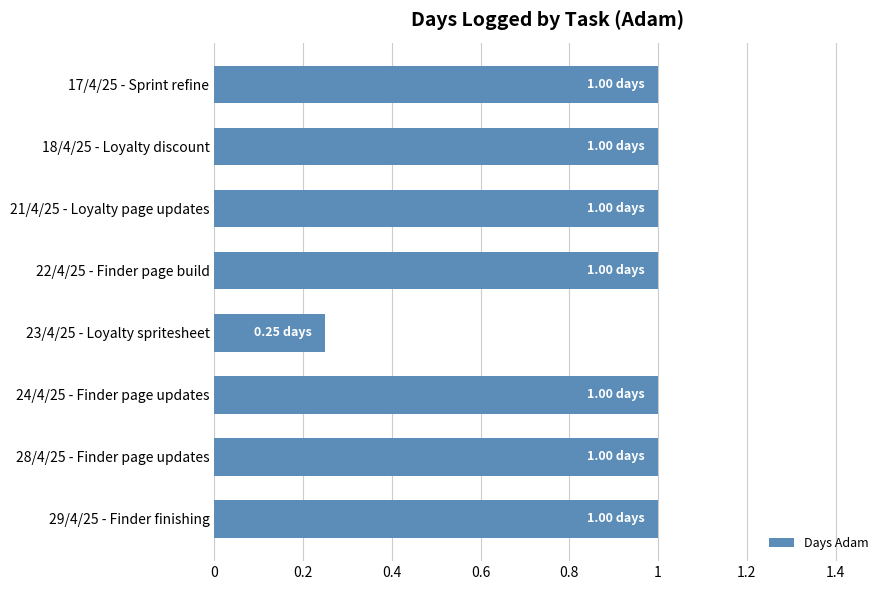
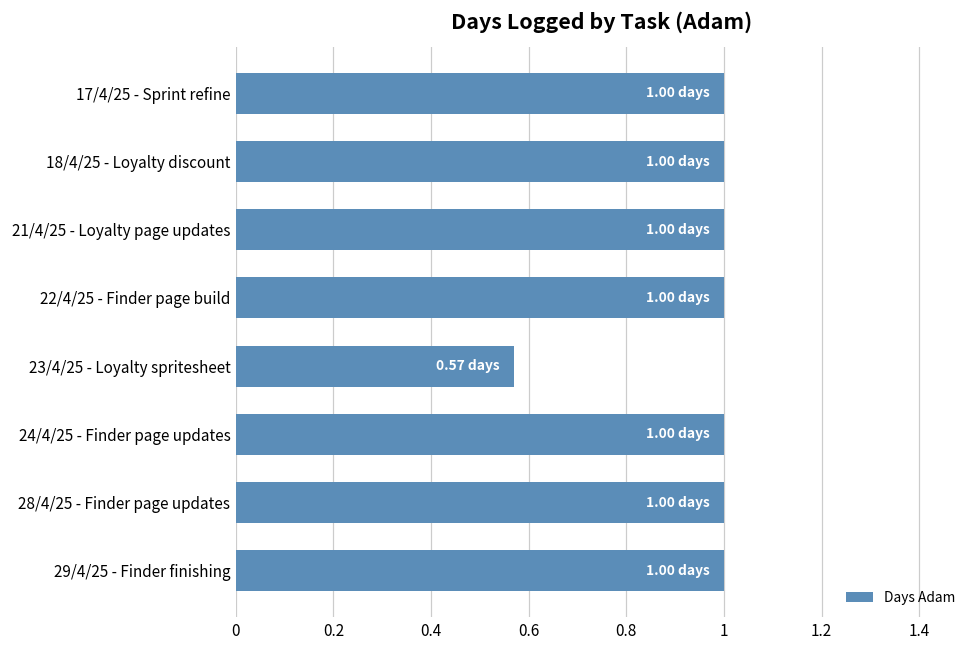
  {
    "17/4/25 - Sprint refine": 1.00,
    "18/4/25 - Loyalty discount": 1.00,
    "21/4/25 - Loyalty page updates": 1.00,
    "22/4/25 - Finder page build": 1.00,
-   "23/4/25 - Loyalty spritesheet": 0.25,
+   "23/4/25 - Loyalty spritesheet": 0.57,
    "24/4/25 - Finder page updates": 1.00,
    "28/4/25 - Finder page updates": 1.00,
    "29/4/25 - Finder finishing": 1.00
  }
